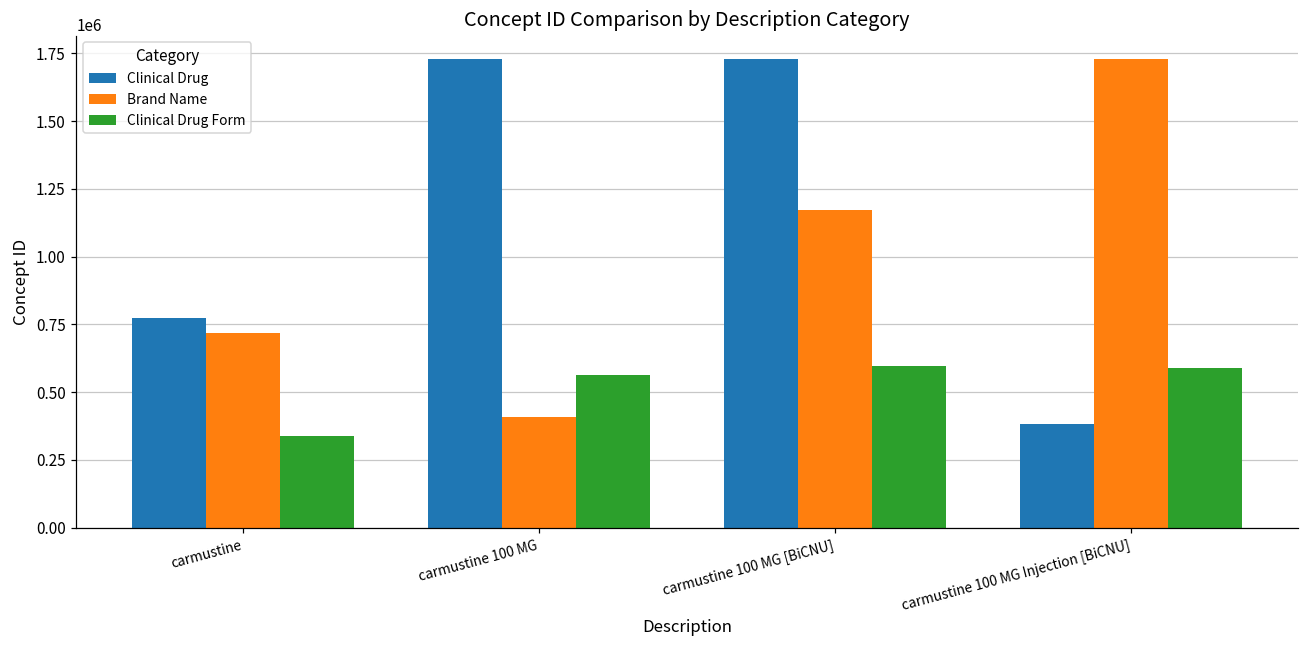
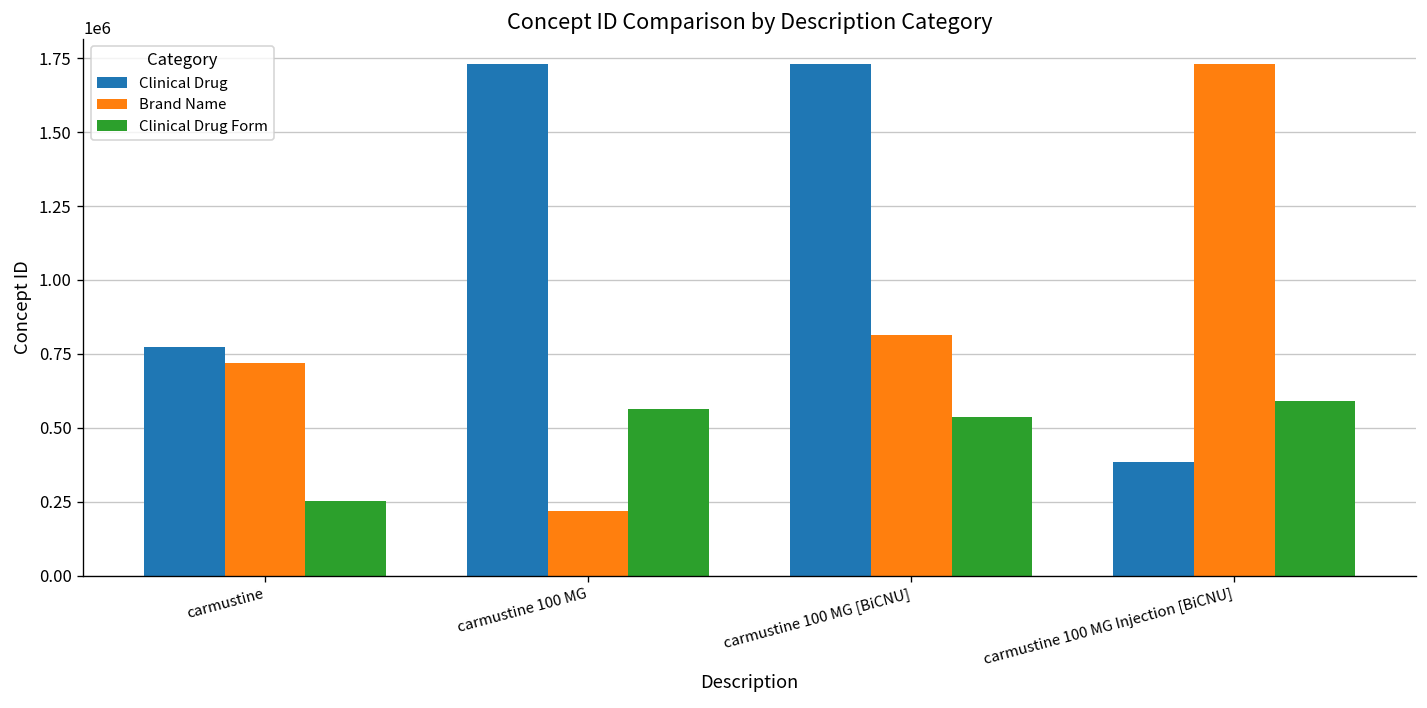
  {
    "Clinical Drug": {
      "carmustine": 770000,
      "carmustine 100 MG": 1730000,
      "carmustine 100 MG [BiCNU]": 1730000,
      "carmustine 100 MG Injection [BiCNU]": 380000
    },
    "Brand Name": {
      "carmustine": 720000,
-     "carmustine 100 MG": 410000,
-     "carmustine 100 MG [BiCNU]": 1170000,
+     "carmustine 100 MG": 220000,
+     "carmustine 100 MG [BiCNU]": 810000,
      "carmustine 100 MG Injection [BiCNU]": 1730000
    },
    "Clinical Drug Form": {
-     "carmustine": 340000,
+     "carmustine": 250000,
      "carmustine 100 MG": 560000,
-     "carmustine 100 MG [BiCNU]": 600000,
+     "carmustine 100 MG [BiCNU]": 540000,
      "carmustine 100 MG Injection [BiCNU]": 590000
    }
  }
